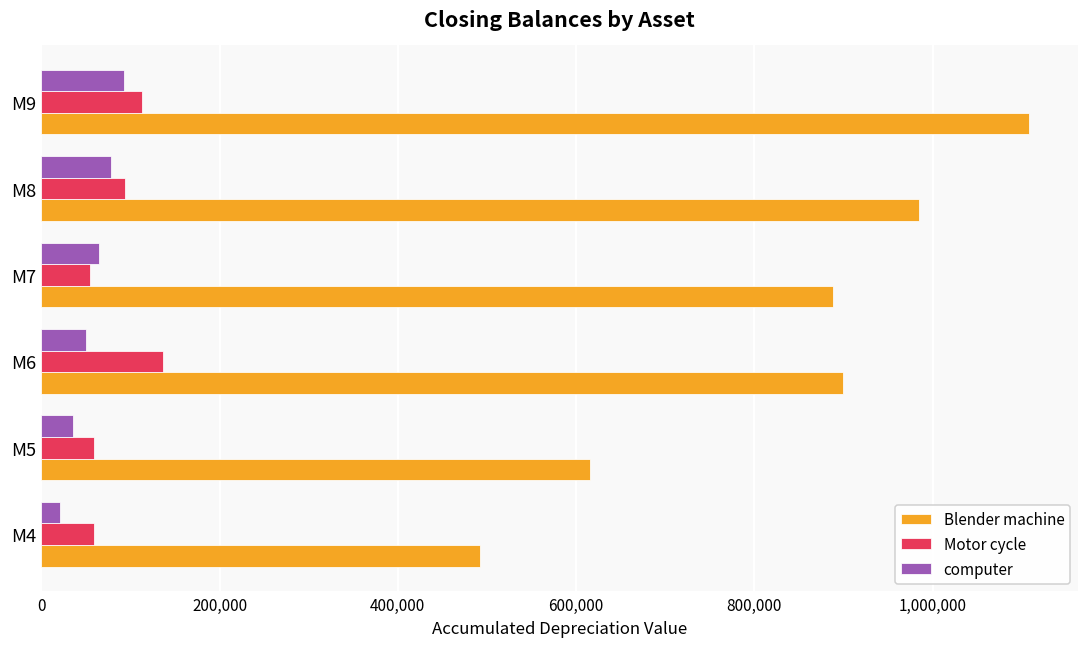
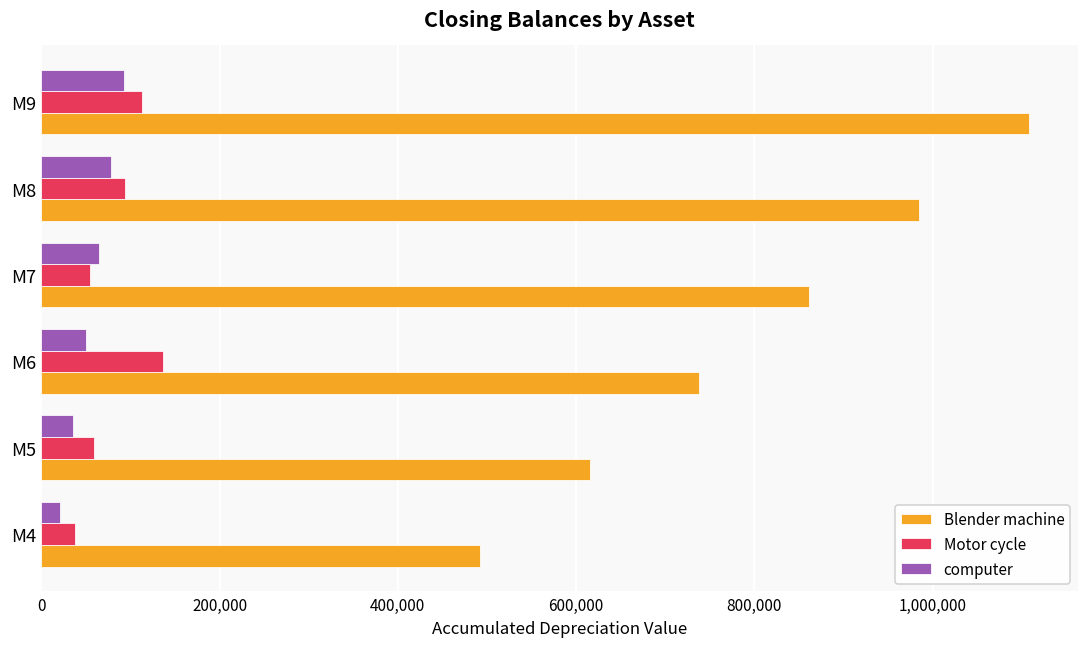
  {
    "Blender machine": {
      "M9": "1,110,000",
      "M8": "980,000",
-     "M7": "890,000",
-     "M6": "900,000",
+     "M7": "860,000",
+     "M6": "740,000",
      "M5": "620,000",
      "M4": "490,000"
    },
    "Motor cycle": {
      "M9": "110,000",
      "M8": "90,000",
      "M7": "50,000",
      "M6": "140,000",
      "M5": "60,000",
-     "M4": "60,000"
+     "M4": "40,000"
    },
    "computer": {
      "M9": "90,000",
      "M8": "80,000",
      "M7": "60,000",
      "M6": "50,000",
      "M5": "40,000",
      "M4": "20,000"
    }
  }
